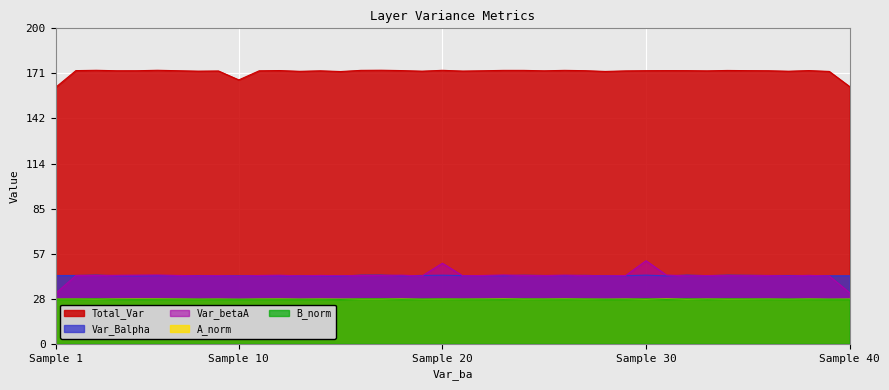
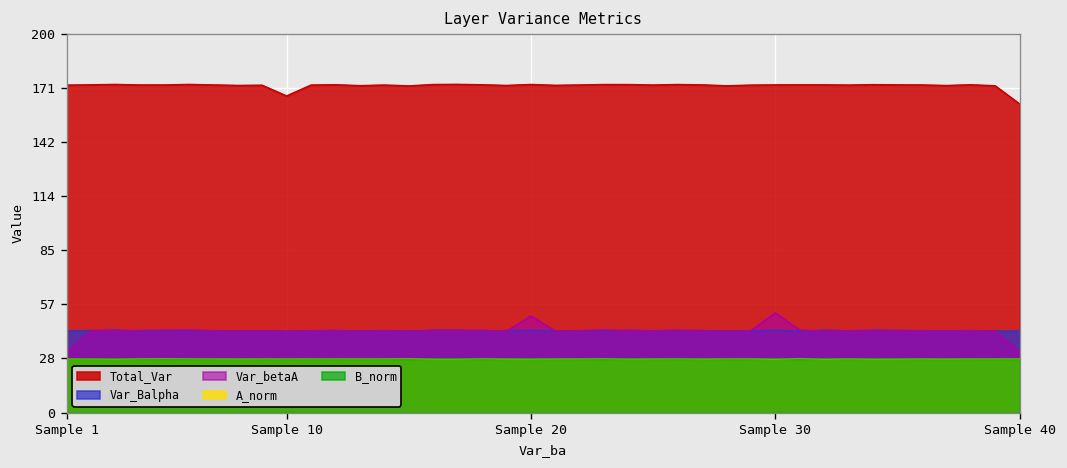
  {
    "Total_Var": {
-     "Sample 1": 163,
+     "Sample 1": 173,
      "Sample 10": 167,
      "Sample 20": 173,
      "Sample 30": 173,
      "Sample 40": 163
    },
    "Var_Balpha": {
      "Sample 1": 43,
      "Sample 20": 43,
      "Sample 30": 44,
      "Sample 40": 43
    },
    "Var_betaA": {
      "Sample 1": 32,
      "Sample 20": 51,
      "Sample 30": 53,
      "Sample 40": 32
    },
    "B_norm": {
      "Sample 1": 28,
      "Sample 10": 28,
      "Sample 20": 28,
      "Sample 30": 28,
      "Sample 40": 28
    }
  }
